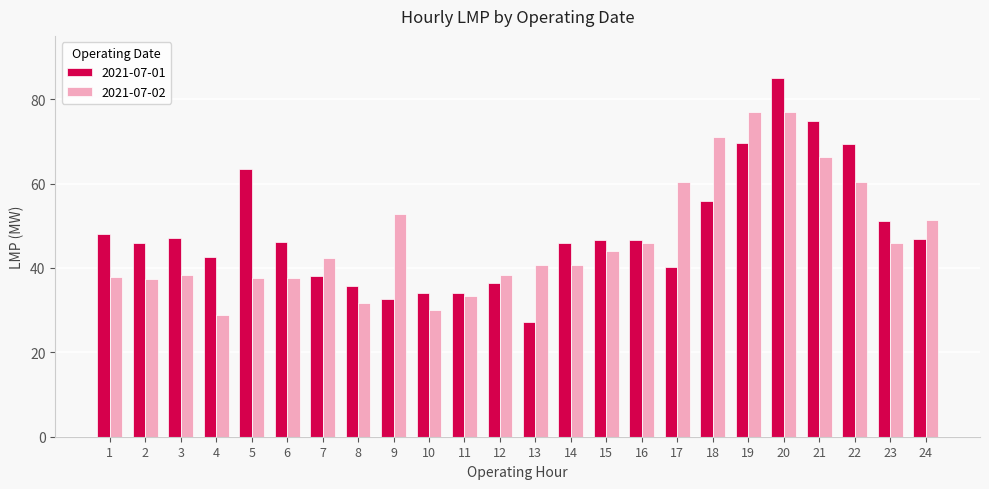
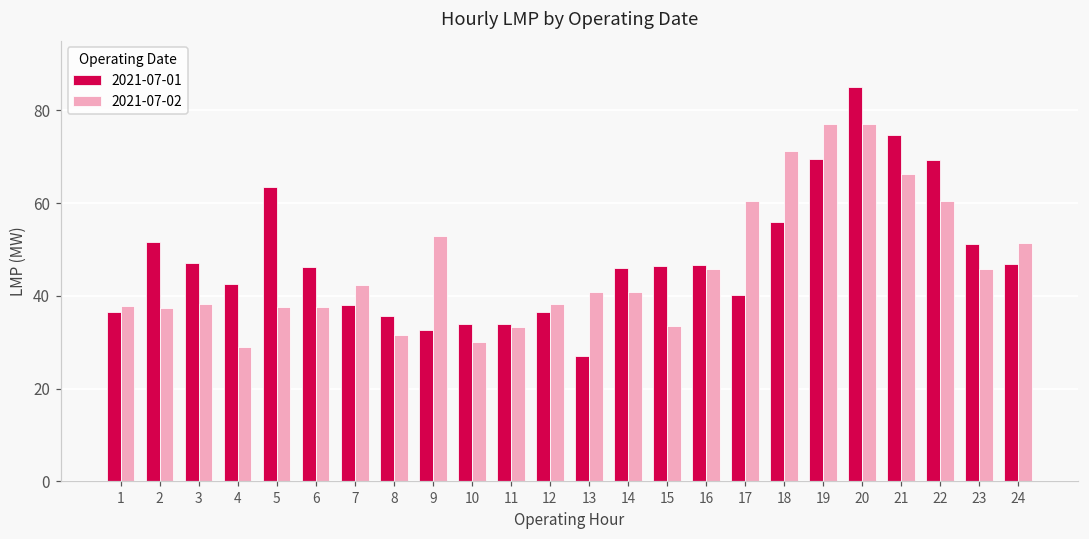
  {
    "2021-07-01": {
-     "1": 48,
-     "2": 46,
+     "1": 37,
+     "2": 52,
      "3": 47,
      "4": 43,
      "5": 63,
      "6": 46,
      "7": 38,
      "8": 36,
      "9": 33,
      "10": 34,
      "11": 34,
      "12": 36,
      "13": 27,
      "14": 46,
      "15": 47,
      "16": 47,
      "17": 40,
      "18": 56,
      "19": 70,
      "20": 85,
      "21": 75,
      "22": 69,
      "23": 51,
      "24": 47
    },
    "2021-07-02": {
      "1": 38,
      "2": 37,
      "3": 38,
      "4": 29,
      "5": 38,
      "6": 38,
      "7": 42,
      "8": 32,
      "9": 53,
      "10": 30,
      "11": 33,
      "12": 38,
      "13": 41,
      "14": 41,
-     "15": 44,
+     "15": 34,
      "16": 46,
      "17": 60,
      "18": 71,
      "19": 77,
      "20": 77,
      "21": 66,
      "22": 60,
      "23": 46,
      "24": 51
    }
  }
